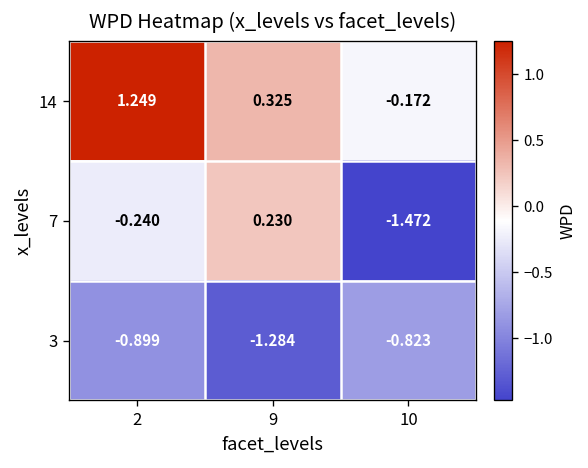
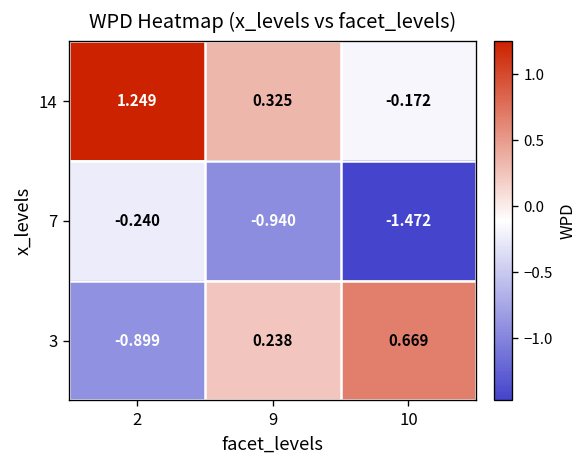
  {
    "14": {
      "2": 1.249,
      "9": 0.325,
      "10": -0.172
    },
    "7": {
      "2": -0.240,
-     "9": 0.230,
+     "9": -0.940,
      "10": -1.472
    },
    "3": {
      "2": -0.899,
-     "9": -1.284,
-     "10": -0.823
+     "9": 0.238,
+     "10": 0.669
    }
  }
